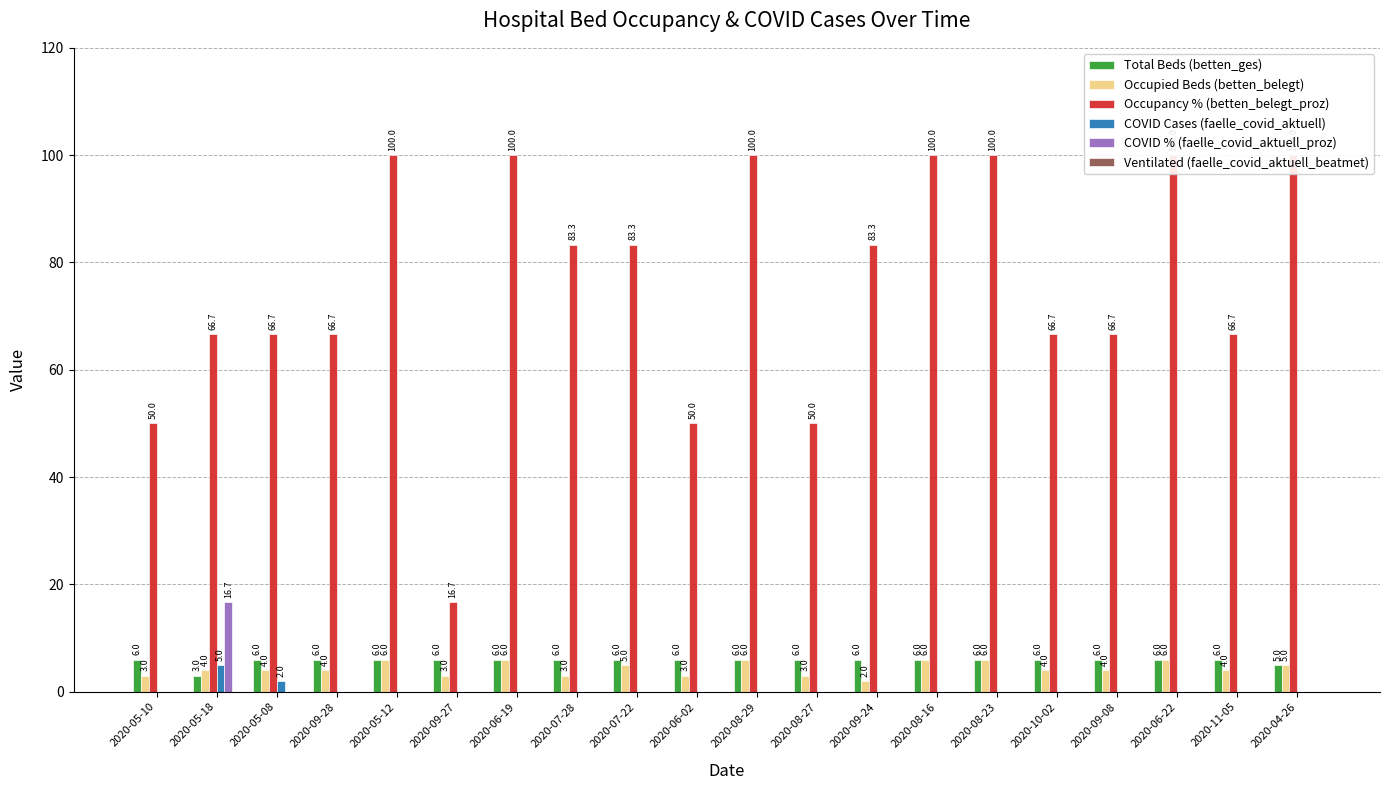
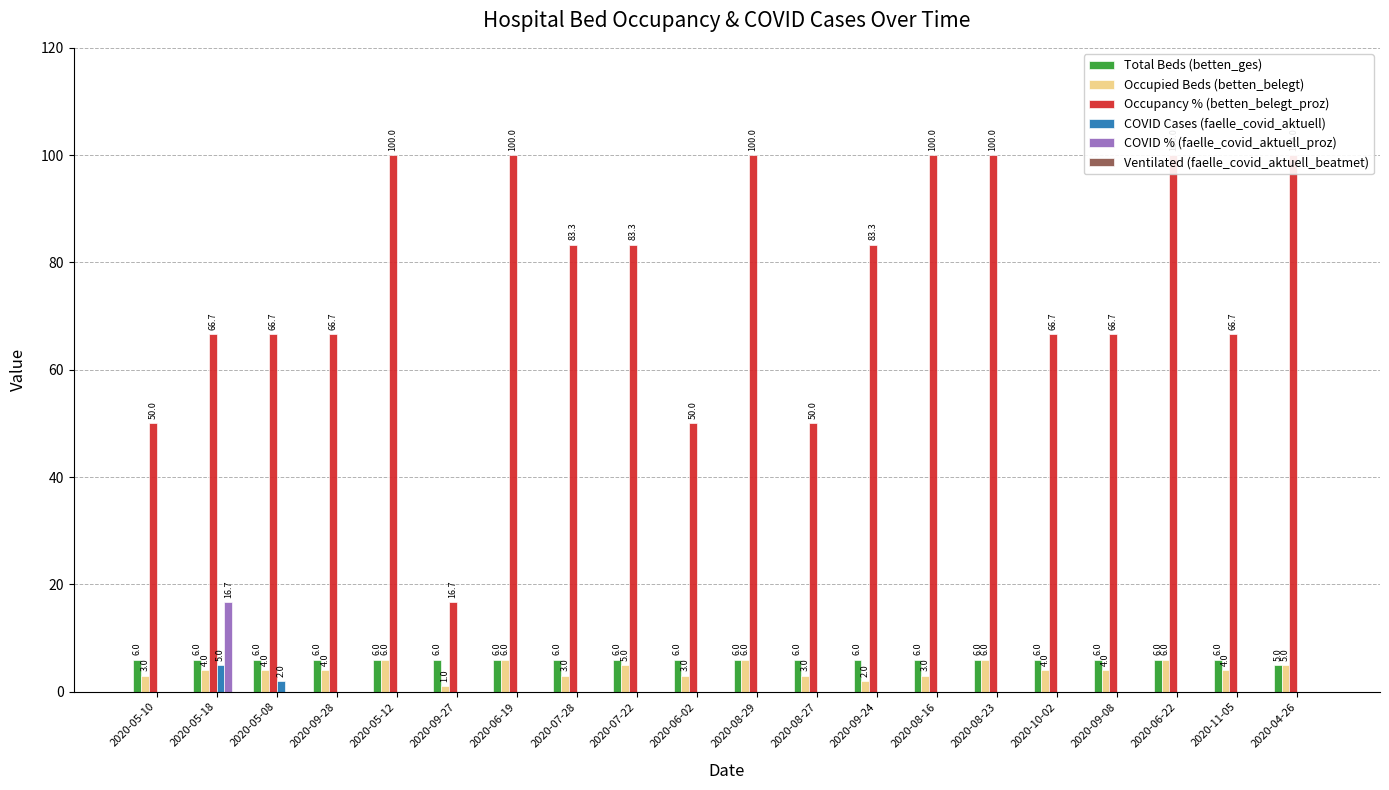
  {
    "Total Beds (betten_ges)": {
      "2020-05-10": 6.0,
-     "2020-05-18": 3.0,
+     "2020-05-18": 6.0,
      "2020-05-08": 6.0,
      "2020-09-28": 6.0,
      "2020-05-12": 6.0,
      "2020-09-27": 6.0,
      "2020-06-19": 6.0,
      "2020-07-28": 6.0,
      "2020-07-22": 6.0,
      "2020-06-02": 6.0,
      "2020-08-29": 6.0,
      "2020-08-27": 6.0,
      "2020-09-24": 6.0,
      "2020-08-16": 6.0,
      "2020-08-23": 6.0,
      "2020-10-02": 6.0,
      "2020-09-08": 6.0,
      "2020-06-22": 6.0,
      "2020-11-05": 6.0,
      "2020-04-26": 5.0
    },
    "Occupied Beds (betten_belegt)": {
      "2020-05-10": 3.0,
      "2020-05-18": 4.0,
      "2020-05-08": 4.0,
      "2020-09-28": 4.0,
      "2020-05-12": 6.0,
-     "2020-09-27": 3.0,
+     "2020-09-27": 1.0,
      "2020-06-19": 6.0,
      "2020-07-28": 3.0,
      "2020-07-22": 5.0,
      "2020-06-02": 3.0,
      "2020-08-29": 6.0,
      "2020-08-27": 3.0,
      "2020-09-24": 2.0,
-     "2020-08-16": 6.0,
+     "2020-08-16": 3.0,
      "2020-08-23": 6.0,
      "2020-10-02": 4.0,
      "2020-09-08": 4.0,
      "2020-06-22": 6.0,
      "2020-11-05": 4.0,
      "2020-04-26": 5.0
    },
    "Occupancy % (betten_belegt_proz)": {
      "2020-05-10": 50.0,
      "2020-05-18": 66.7,
      "2020-05-08": 66.7,
      "2020-09-28": 66.7,
      "2020-05-12": 100.0,
      "2020-09-27": 16.7,
      "2020-06-19": 100.0,
      "2020-07-28": 83.3,
      "2020-07-22": 83.3,
      "2020-06-02": 50.0,
      "2020-08-29": 100.0,
      "2020-08-27": 50.0,
      "2020-09-24": 83.3,
      "2020-08-16": 100.0,
      "2020-08-23": 100.0,
      "2020-10-02": 66.7,
      "2020-09-08": 66.7,
      "2020-11-05": 66.7
    },
    "COVID Cases (faelle_covid_aktuell)": {
      "2020-05-18": 5.0,
      "2020-05-08": 2.0
    },
    "COVID % (faelle_covid_aktuell_proz)": {
      "2020-05-18": 16.7
    },
    "Ventilated (faelle_covid_aktuell_beatmet)": {
      "2020-05-10": 0,
      "2020-05-18": 0,
      "2020-05-08": 0,
      "2020-09-28": 0,
      "2020-05-12": 0,
      "2020-09-27": 0,
      "2020-06-19": 0,
      "2020-07-28": 0,
      "2020-07-22": 0,
      "2020-06-02": 0,
      "2020-08-29": 0,
      "2020-08-27": 0,
      "2020-09-24": 0,
      "2020-08-16": 0,
      "2020-08-23": 0,
      "2020-10-02": 0,
      "2020-09-08": 0,
      "2020-06-22": 0,
      "2020-11-05": 0,
      "2020-04-26": 0
    }
  }
